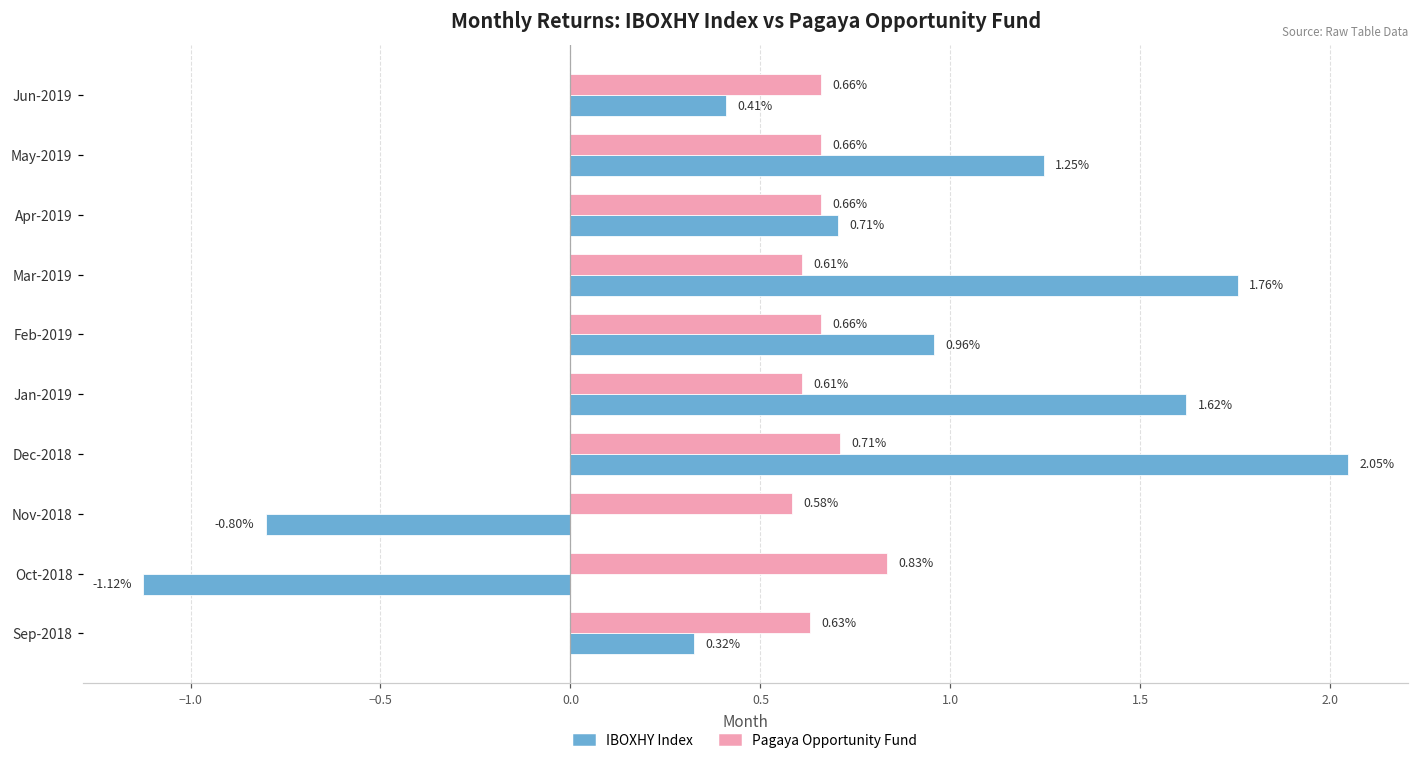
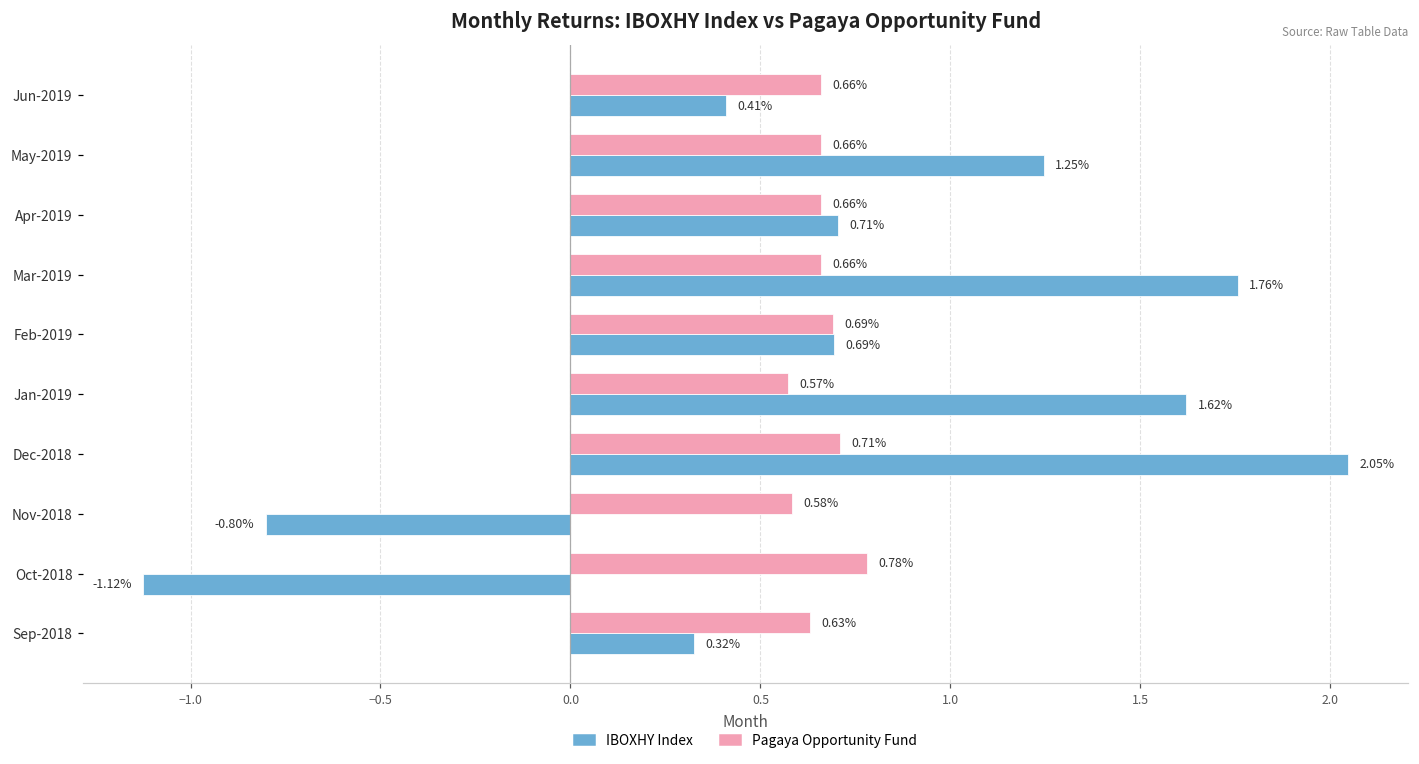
  {
    "IBOXHY Index": {
      "Jun-2019": "0.41%",
      "May-2019": "1.25%",
      "Apr-2019": "0.71%",
      "Mar-2019": "1.76%",
-     "Feb-2019": "0.96%",
+     "Feb-2019": "0.69%",
      "Jan-2019": "1.62%",
      "Dec-2018": "2.05%",
      "Nov-2018": "-0.80%",
      "Oct-2018": "-1.12%",
      "Sep-2018": "0.32%"
    },
    "Pagaya Opportunity Fund": {
      "Jun-2019": "0.66%",
      "May-2019": "0.66%",
      "Apr-2019": "0.66%",
-     "Mar-2019": "0.61%",
-     "Feb-2019": "0.66%",
-     "Jan-2019": "0.61%",
+     "Mar-2019": "0.66%",
+     "Feb-2019": "0.69%",
+     "Jan-2019": "0.57%",
      "Dec-2018": "0.71%",
      "Nov-2018": "0.58%",
-     "Oct-2018": "0.83%",
+     "Oct-2018": "0.78%",
      "Sep-2018": "0.63%"
    }
  }
